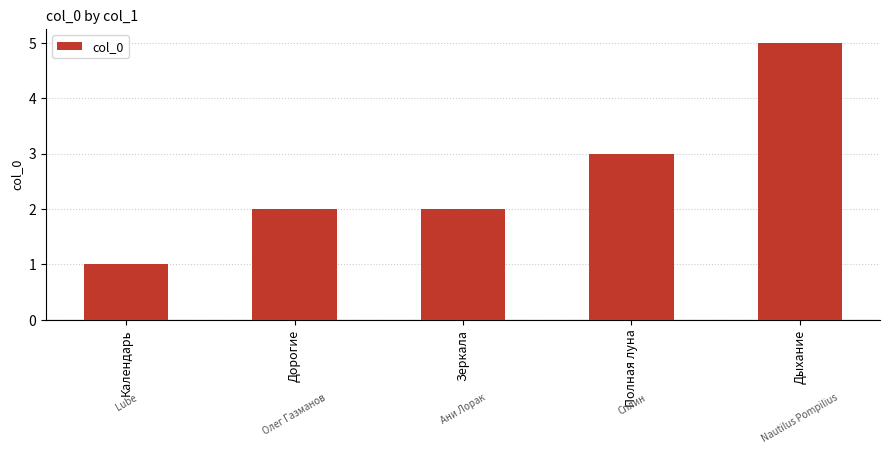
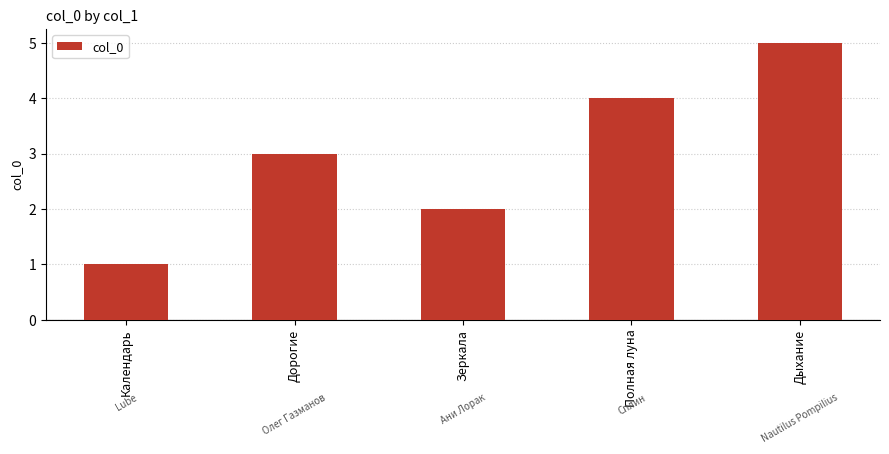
  {
    "Календарь": 1,
-   "Дорогие": 2,
+   "Дорогие": 3,
    "Зеркала": 2,
-   "Полная луна": 3,
+   "Полная луна": 4,
    "Дыхание": 5
  }
